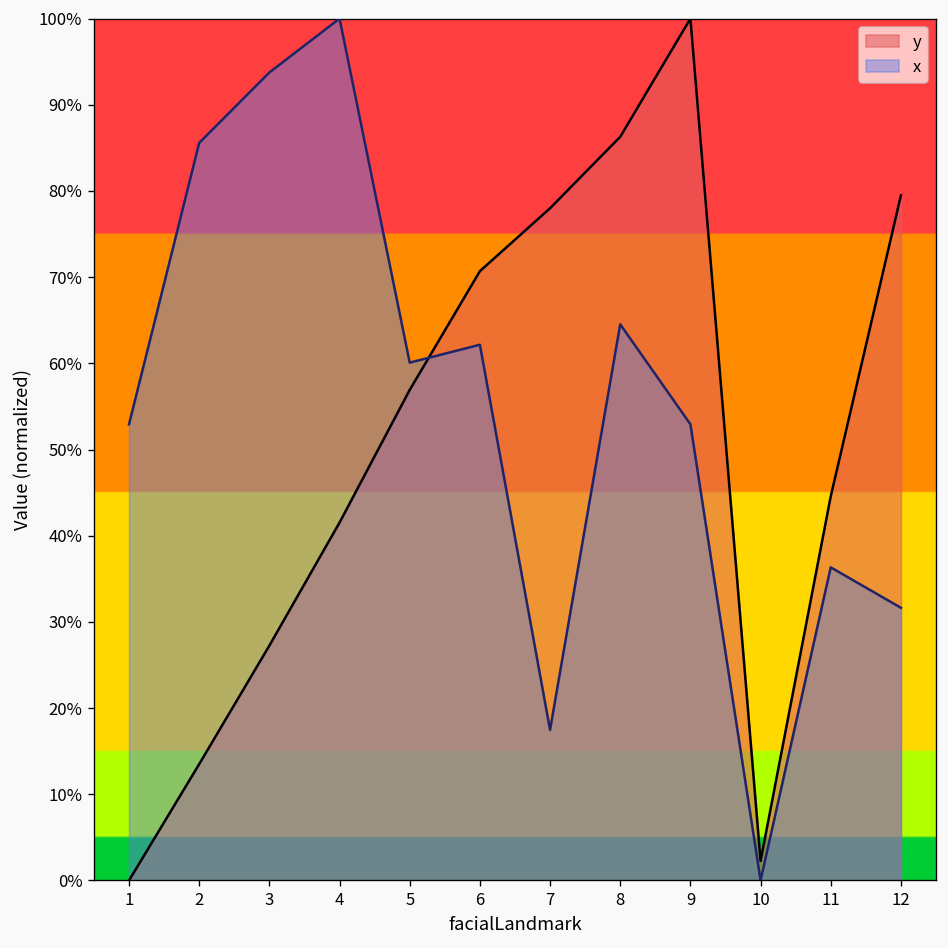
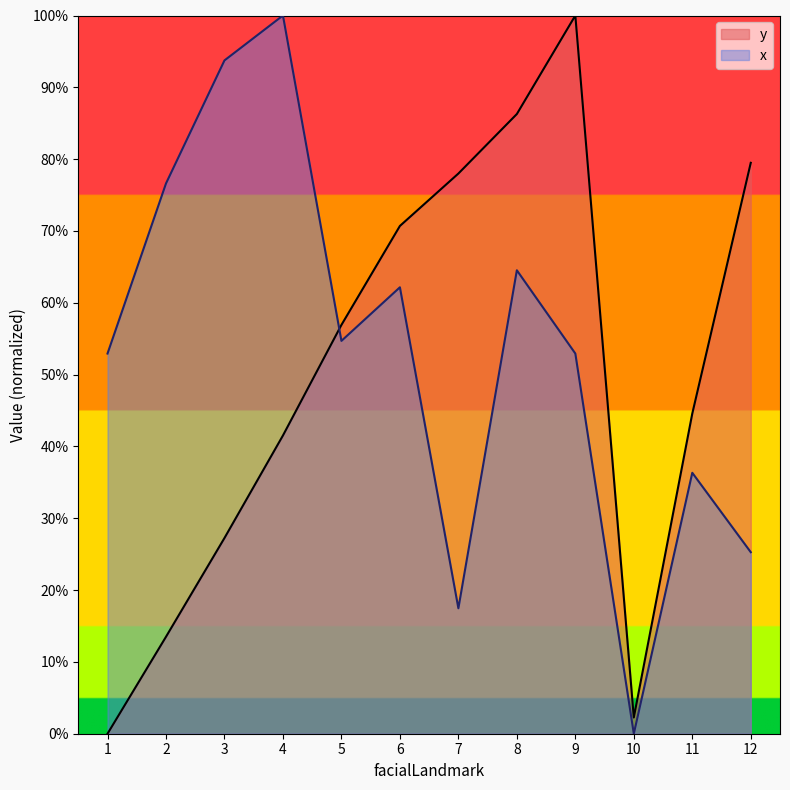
  {
    "y": {
      "1": "0%",
      "2": "13%",
      "3": "27%",
      "4": "42%",
      "5": "57%",
      "6": "71%",
      "7": "78%",
      "8": "86%",
      "9": "100%",
      "10": "2%",
      "11": "45%",
      "12": "79%"
    },
    "x": {
      "1": "53%",
-     "2": "86%",
+     "2": "77%",
      "3": "94%",
      "4": "100%",
-     "5": "60%",
+     "5": "55%",
      "6": "62%",
      "7": "17%",
      "8": "65%",
      "9": "53%",
      "10": "0%",
      "11": "36%",
-     "12": "32%"
+     "12": "25%"
    }
  }
